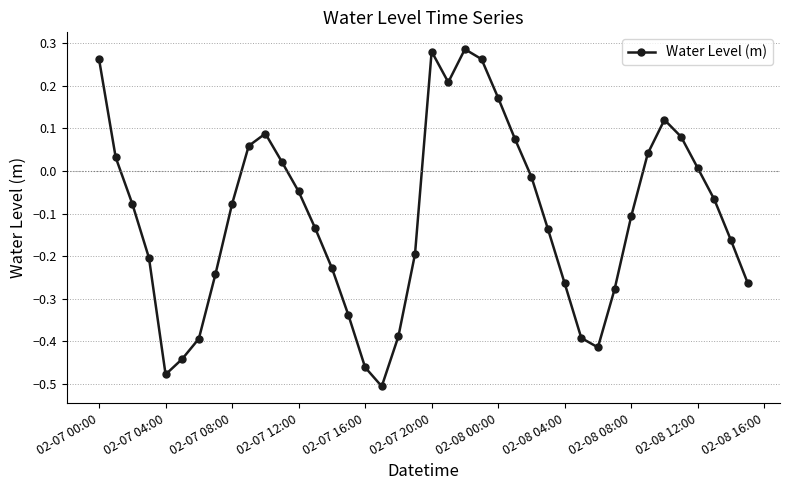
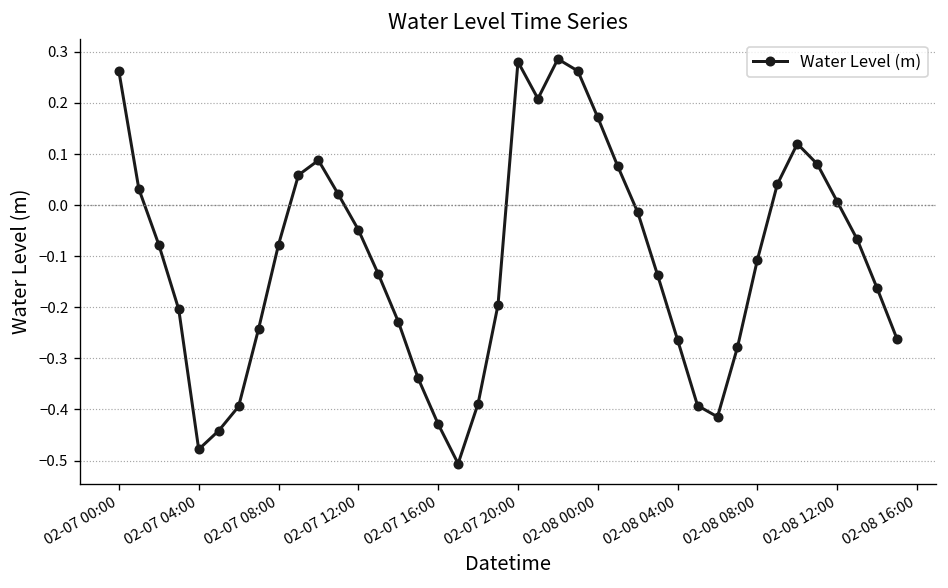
  {
    "02-07 00:00": 0.26,
    "02-07 04:00": -0.48,
    "02-07 08:00": -0.08,
    "02-07 12:00": -0.05,
-   "02-07 16:00": -0.46,
+   "02-07 16:00": -0.43,
    "02-07 20:00": 0.28,
    "02-08 00:00": 0.17,
    "02-08 04:00": -0.26,
    "02-08 08:00": -0.11,
    "02-08 12:00": 0.01
  }
